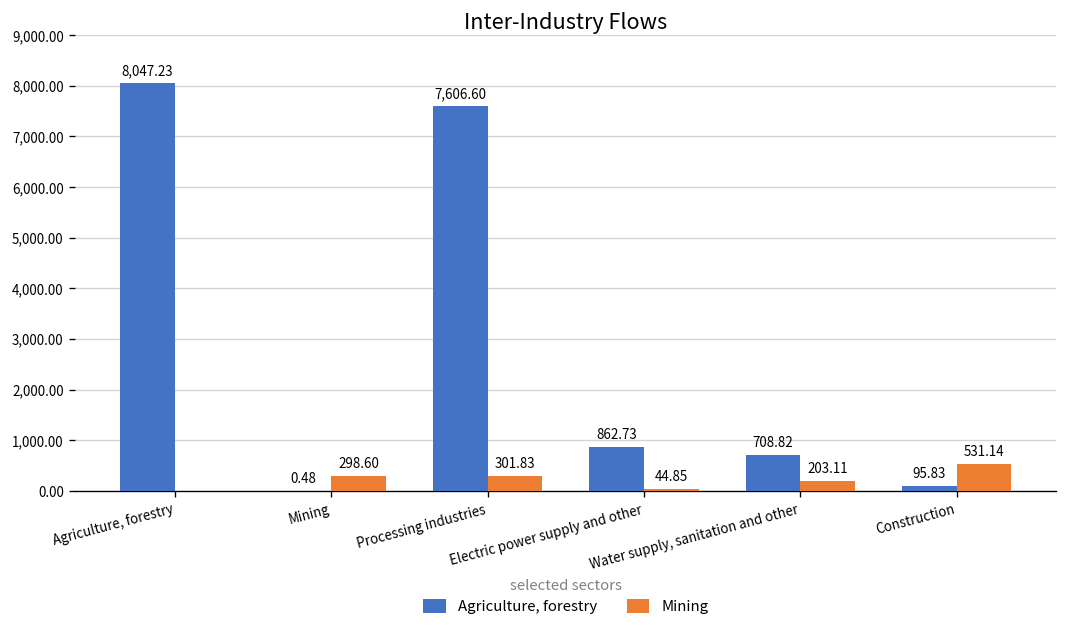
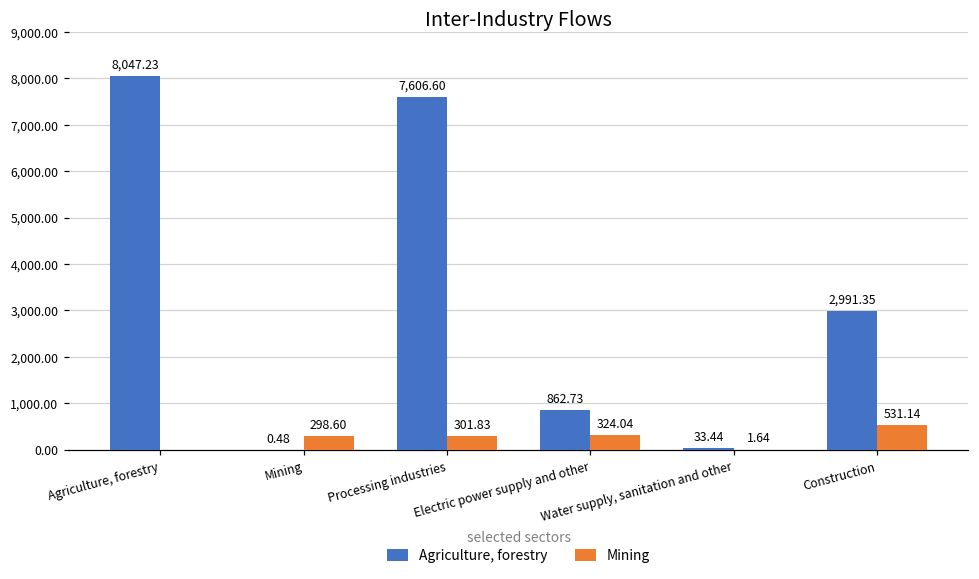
  {
    "Agriculture, forestry": {
      "Agriculture, forestry": "8,047.23",
      "Mining": "0.48",
      "Processing industries": "7,606.60",
      "Electric power supply and other": "862.73",
-     "Water supply, sanitation and other": "708.82",
-     "Construction": "95.83"
+     "Water supply, sanitation and other": "33.44",
+     "Construction": "2,991.35"
    },
    "Mining": {
      "Mining": "298.60",
      "Processing industries": "301.83",
-     "Electric power supply and other": "44.85",
-     "Water supply, sanitation and other": "203.11",
+     "Electric power supply and other": "324.04",
+     "Water supply, sanitation and other": "1.64",
      "Construction": "531.14"
    }
  }
